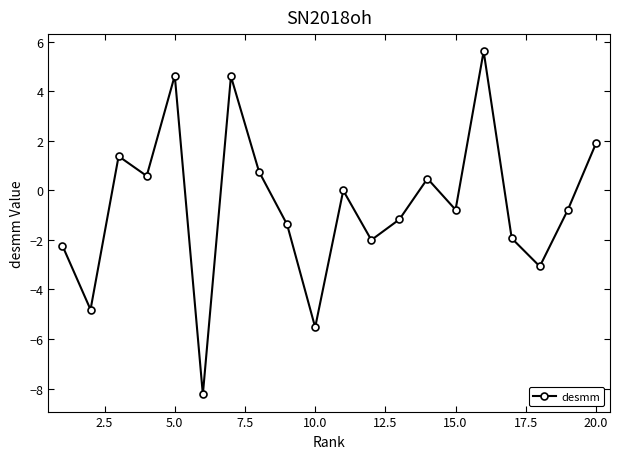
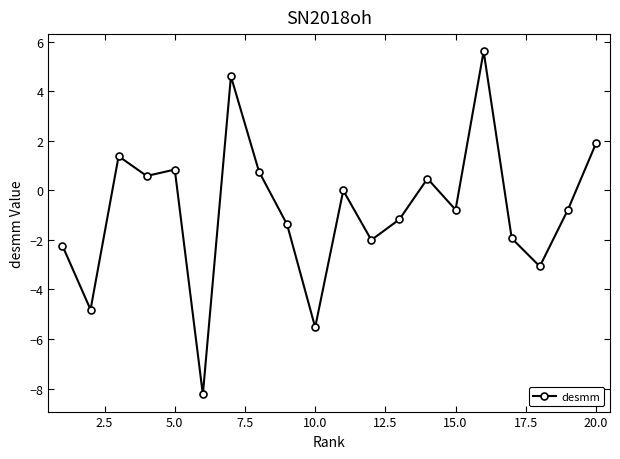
  {
-   "5.0": 4.6,
+   "5.0": 0.8,
    "10.0": -5.5,
    "15.0": -0.8,
    "20.0": 1.9
  }
